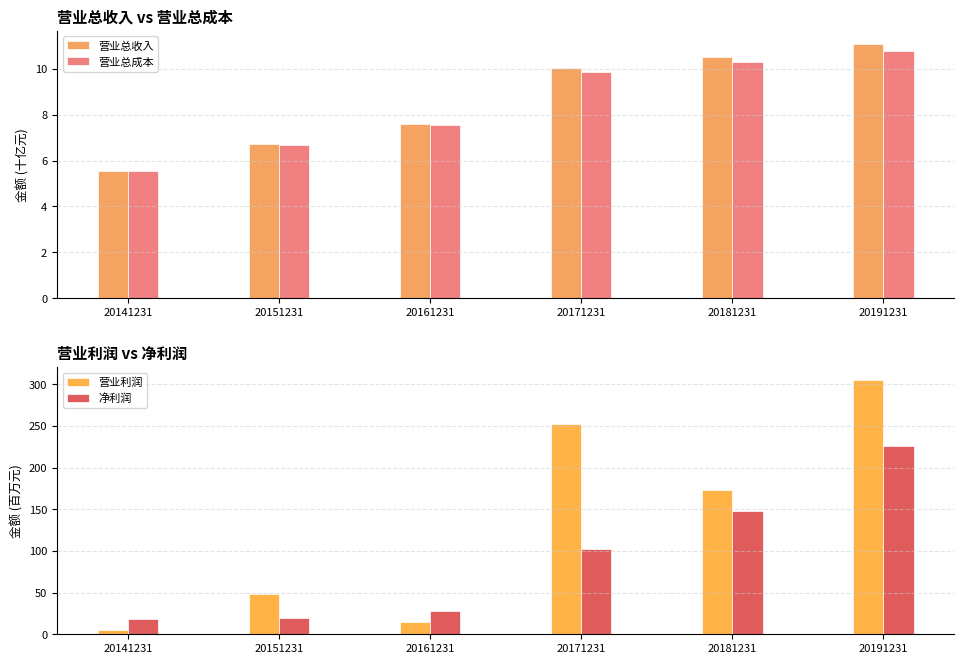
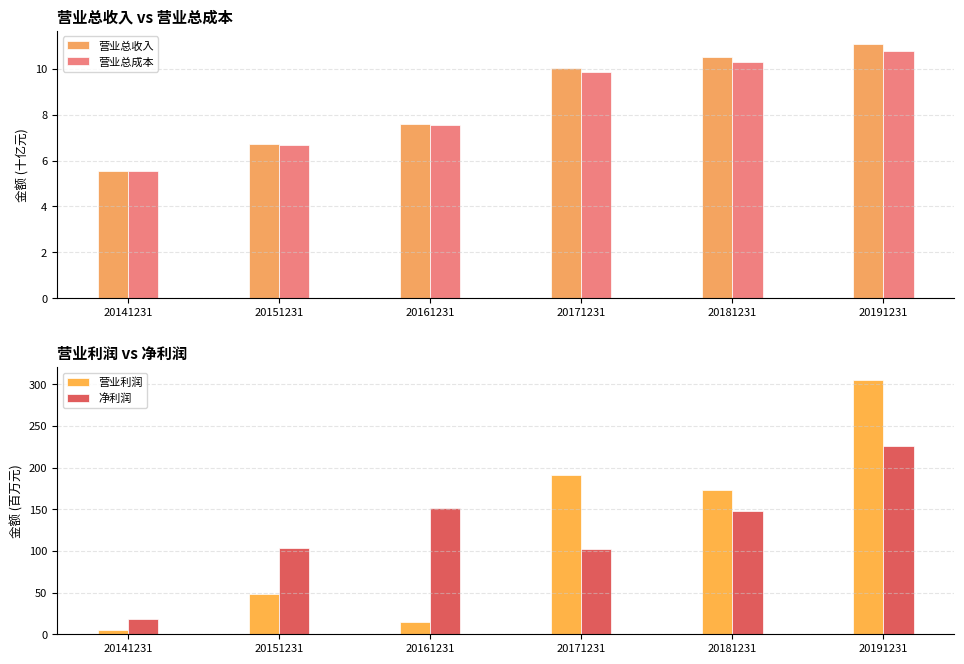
  {
    "营业利润 vs 净利润": {
      "营业利润": {
        "20141231": 0,
        "20151231": 50,
        "20161231": 10,
-       "20171231": 250,
+       "20171231": 190,
        "20181231": 170,
        "20191231": 310
      },
      "净利润": {
        "20141231": 20,
-       "20151231": 20,
-       "20161231": 30,
+       "20151231": 100,
+       "20161231": 150,
        "20171231": 100,
        "20181231": 150,
        "20191231": 230
      }
    }
  }
